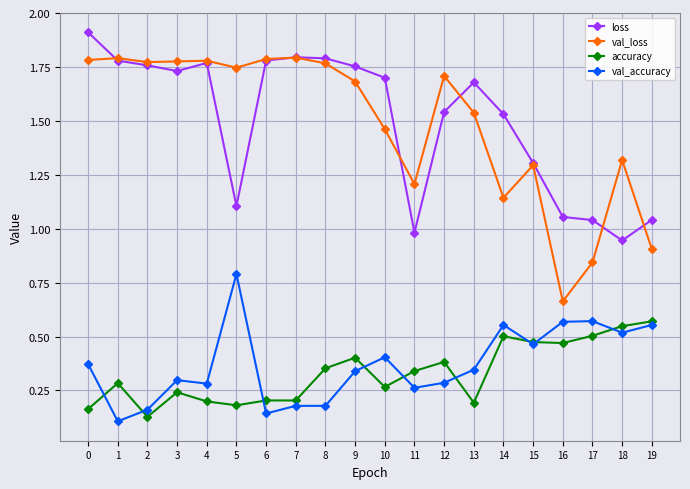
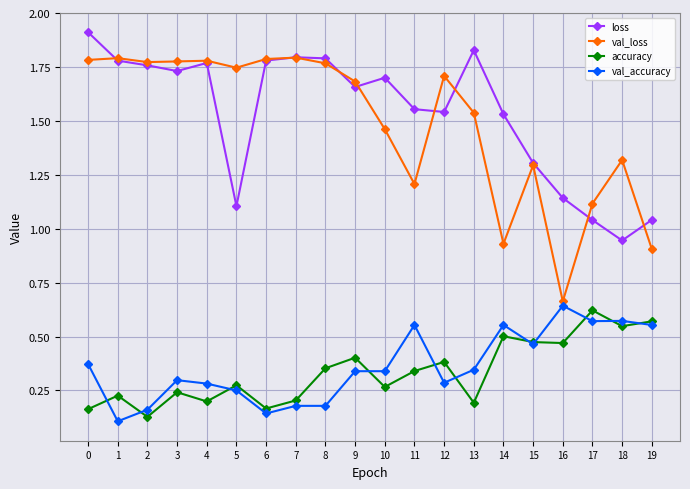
  {
    "loss": {
      "0": 1.91,
      "2": 1.76,
      "3": 1.73,
      "5": 1.10,
      "8": 1.79,
-     "9": 1.75,
+     "9": 1.66,
      "10": 1.70,
-     "11": 0.98,
+     "11": 1.55,
      "12": 1.54,
-     "13": 1.68,
+     "13": 1.83,
      "14": 1.53,
-     "16": 1.05,
+     "16": 1.14,
      "17": 1.04,
      "18": 0.95,
      "19": 1.04
    },
    "val_loss": {
      "0": 1.78,
      "2": 1.77,
      "3": 1.78,
      "5": 1.75,
      "8": 1.77,
      "9": 1.68,
      "10": 1.46,
      "11": 1.21,
      "12": 1.71,
      "13": 1.54,
-     "14": 1.14,
+     "14": 0.93,
      "16": 0.66,
-     "17": 0.84,
+     "17": 1.12,
      "18": 1.32,
      "19": 0.91
    },
    "accuracy": {
      "0": 0.16,
-     "1": 0.28,
+     "1": 0.23,
      "2": 0.13,
      "3": 0.24,
      "4": 0.20,
-     "5": 0.18,
-     "6": 0.20,
+     "5": 0.27,
+     "6": 0.17,
      "7": 0.20,
      "8": 0.35,
      "9": 0.40,
      "10": 0.27,
      "11": 0.34,
      "12": 0.38,
      "13": 0.19,
      "14": 0.50,
      "16": 0.47,
-     "17": 0.50,
+     "17": 0.62,
      "18": 0.55,
      "19": 0.57
    },
    "val_accuracy": {
      "0": 0.37,
      "1": 0.11,
      "2": 0.16,
      "3": 0.30,
      "4": 0.28,
-     "5": 0.79,
+     "5": 0.25,
      "6": 0.14,
      "7": 0.18,
      "8": 0.18,
      "9": 0.34,
-     "10": 0.40,
-     "11": 0.26,
+     "10": 0.34,
+     "11": 0.55,
      "12": 0.29,
      "13": 0.35,
      "14": 0.55,
-     "16": 0.57,
+     "16": 0.64,
      "17": 0.57,
-     "18": 0.52,
+     "18": 0.57,
      "19": 0.55
    }
  }
